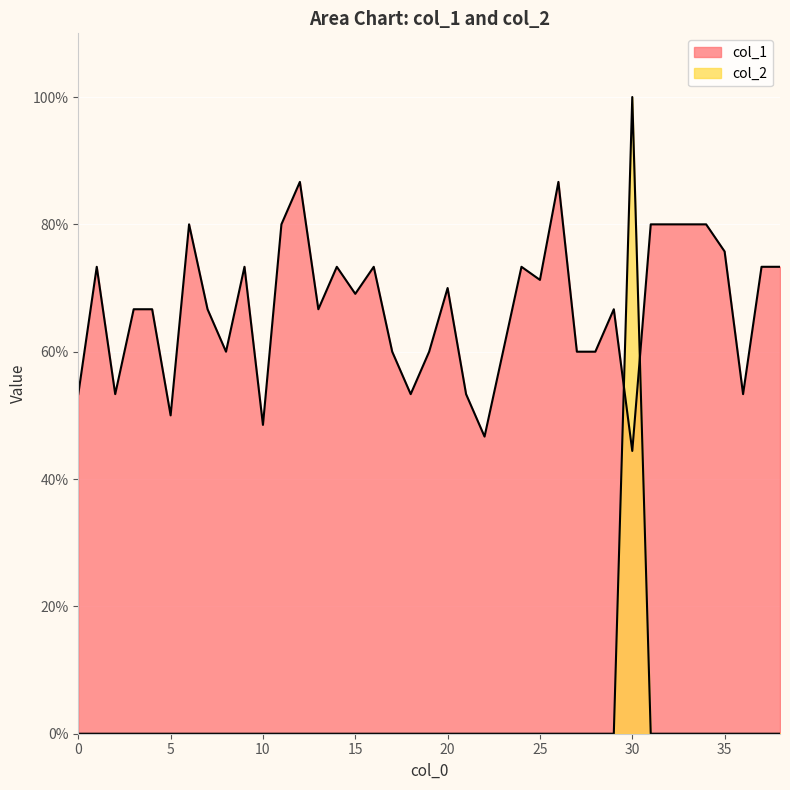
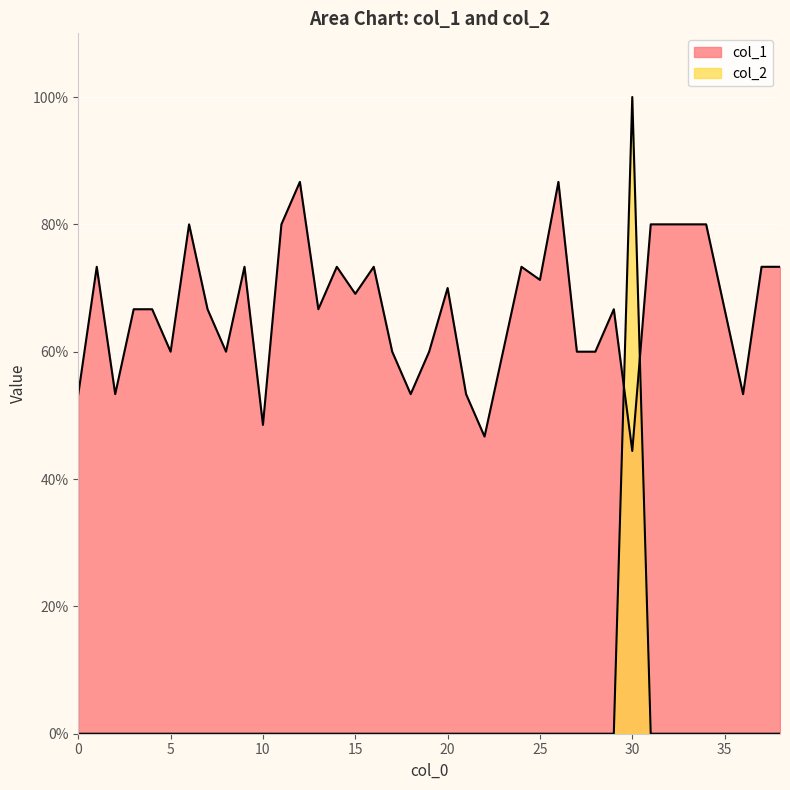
  {
    "col_1": {
      "0": "53%",
-     "5": "50%",
+     "5": "60%",
      "10": "49%",
      "15": "69%",
      "20": "70%",
      "25": "71%",
      "30": "44%",
-     "35": "76%"
+     "35": "67%"
    },
    "col_2": {
      "0": "0%",
      "5": "0%",
      "10": "0%",
      "15": "0%",
      "20": "0%",
      "25": "0%",
      "30": "100%",
      "35": "0%"
    }
  }
